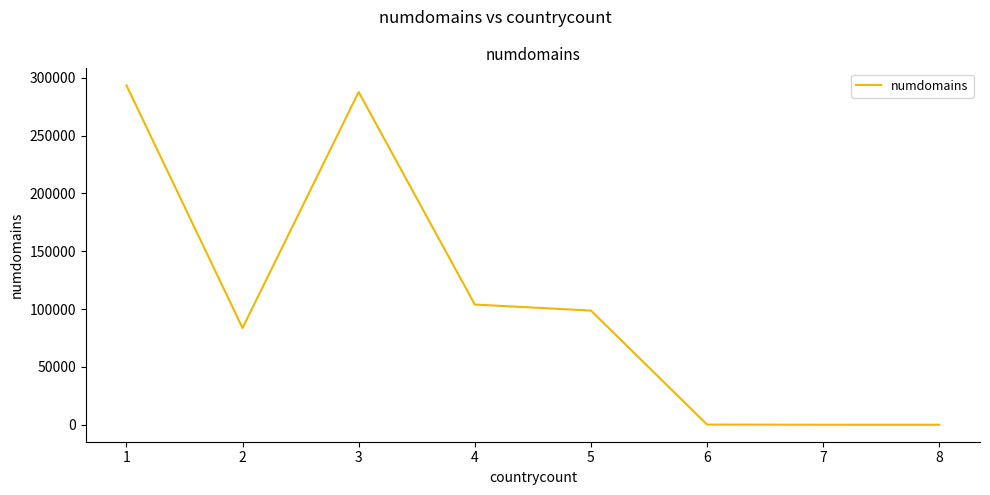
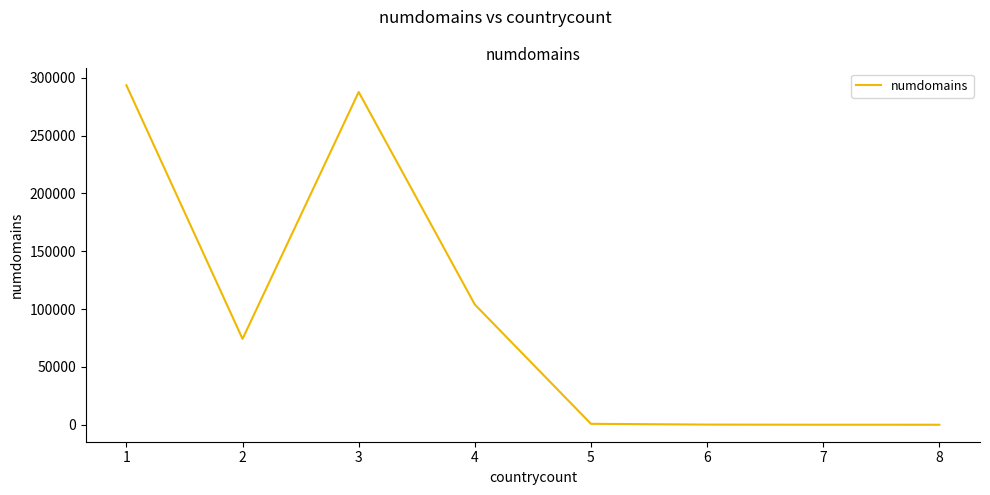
  {
    "1": 293000,
-   "2": 84000,
+   "2": 74000,
    "3": 288000,
    "4": 104000,
-   "5": 99000,
+   "5": 1000,
    "6": 0,
    "7": 0,
    "8": 0
  }
